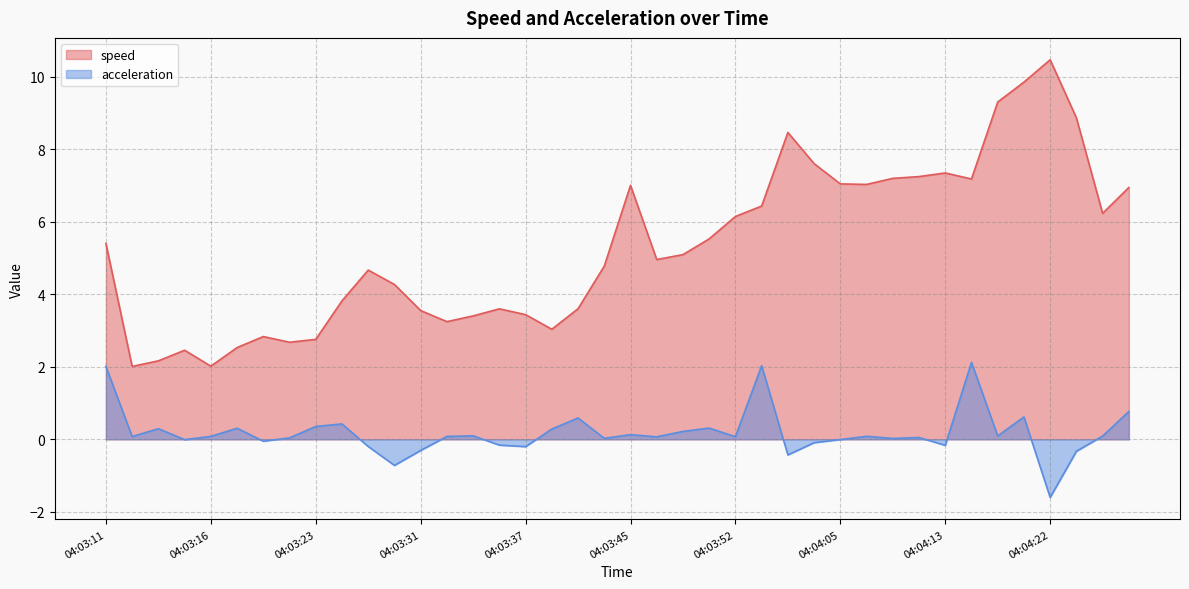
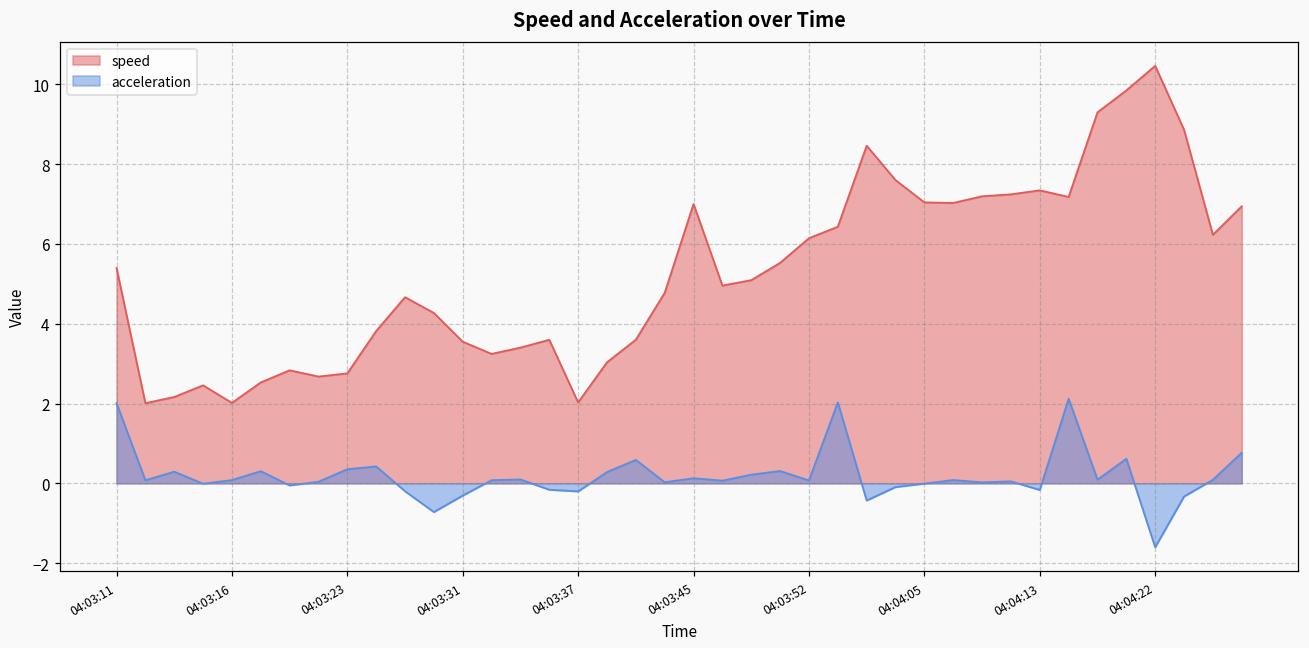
  {
    "speed": {
      "04:03:11": 5.4,
      "04:03:16": 2.0,
      "04:03:23": 2.8,
      "04:03:31": 3.6,
-     "04:03:37": 3.4,
+     "04:03:37": 2.0,
      "04:03:45": 7.0,
      "04:03:52": 6.1,
      "04:04:05": 7.0,
      "04:04:13": 7.3,
      "04:04:22": 10.5
    }
  }
